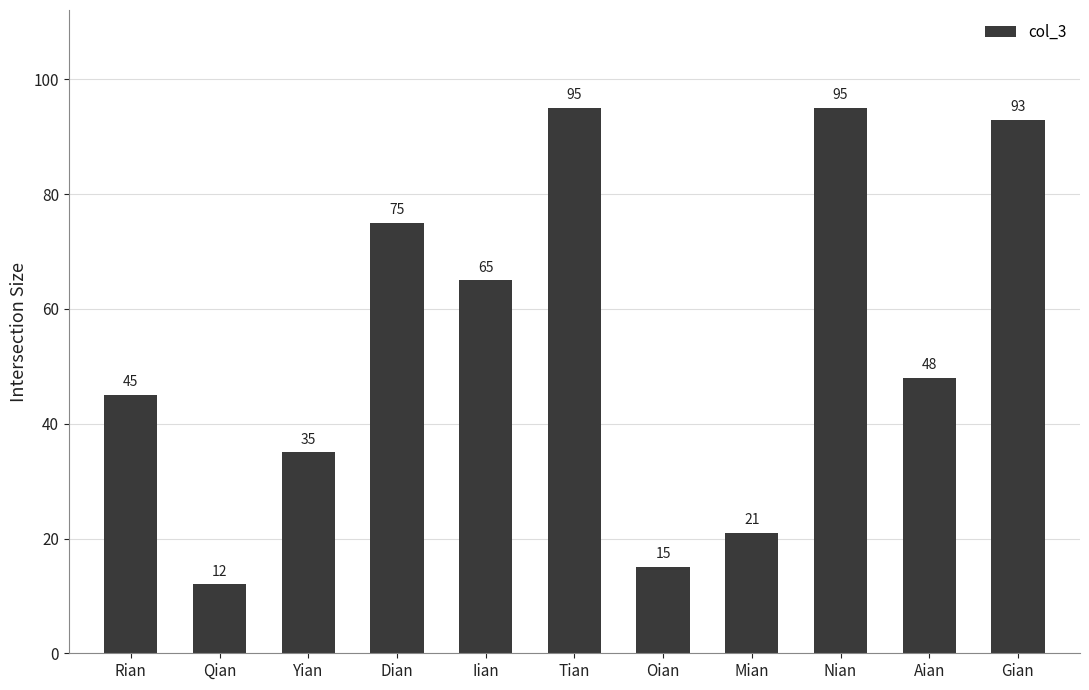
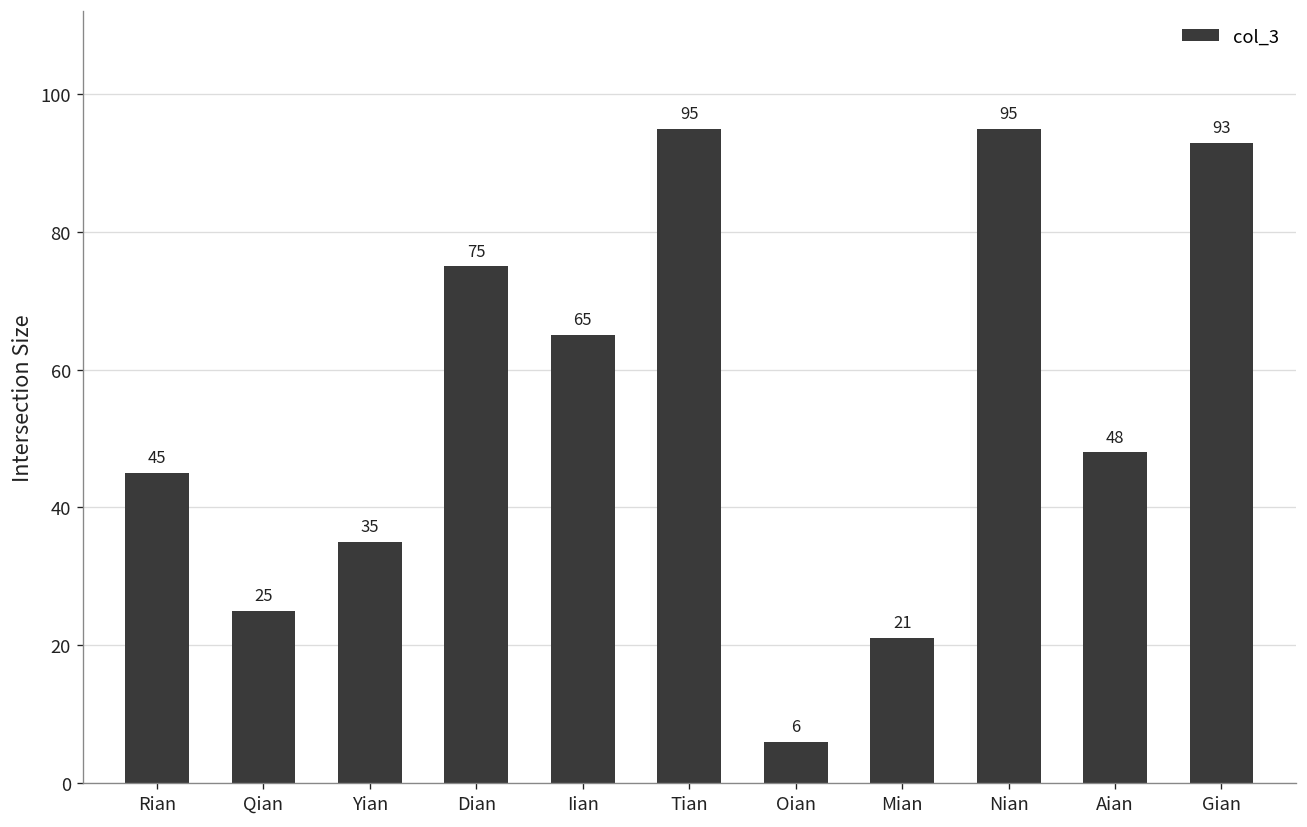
  {
    "Rian": 45,
-   "Qian": 12,
+   "Qian": 25,
    "Yian": 35,
    "Dian": 75,
    "Iian": 65,
    "Tian": 95,
-   "Oian": 15,
+   "Oian": 6,
    "Mian": 21,
    "Nian": 95,
    "Aian": 48,
    "Gian": 93
  }
